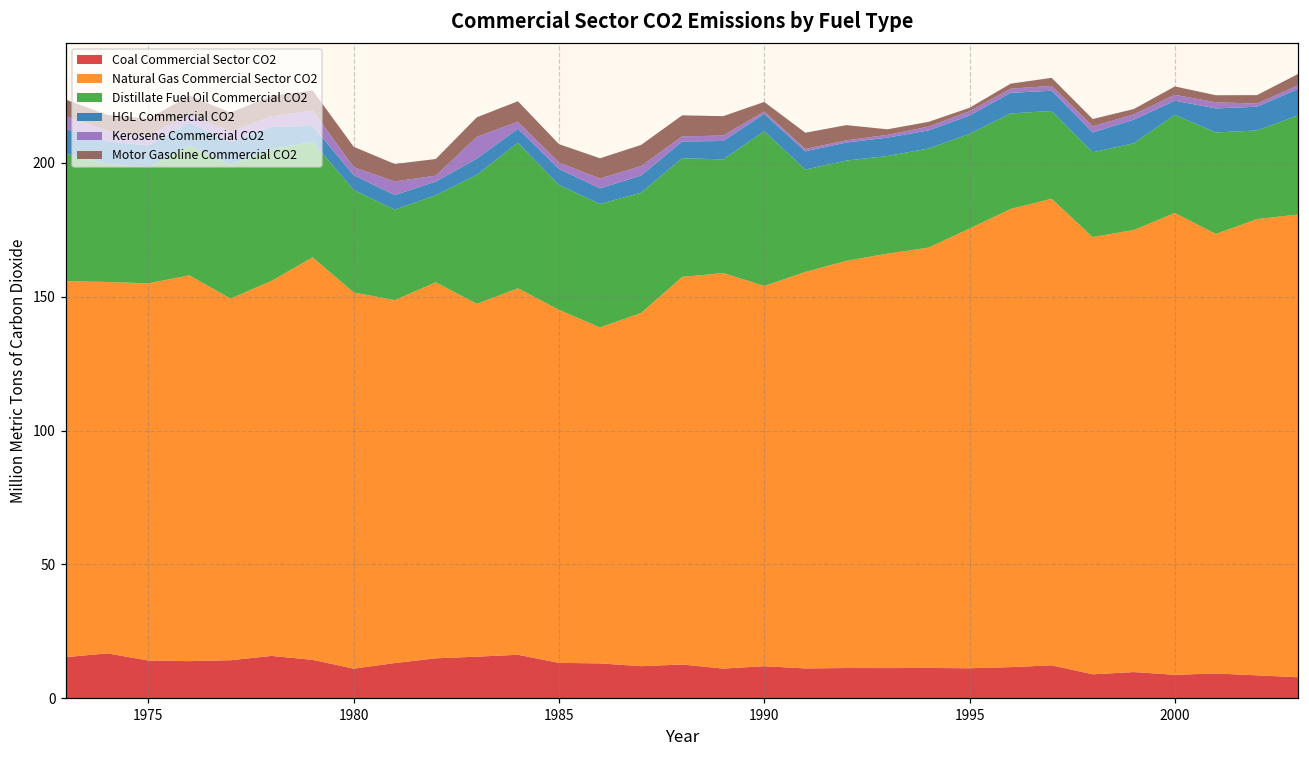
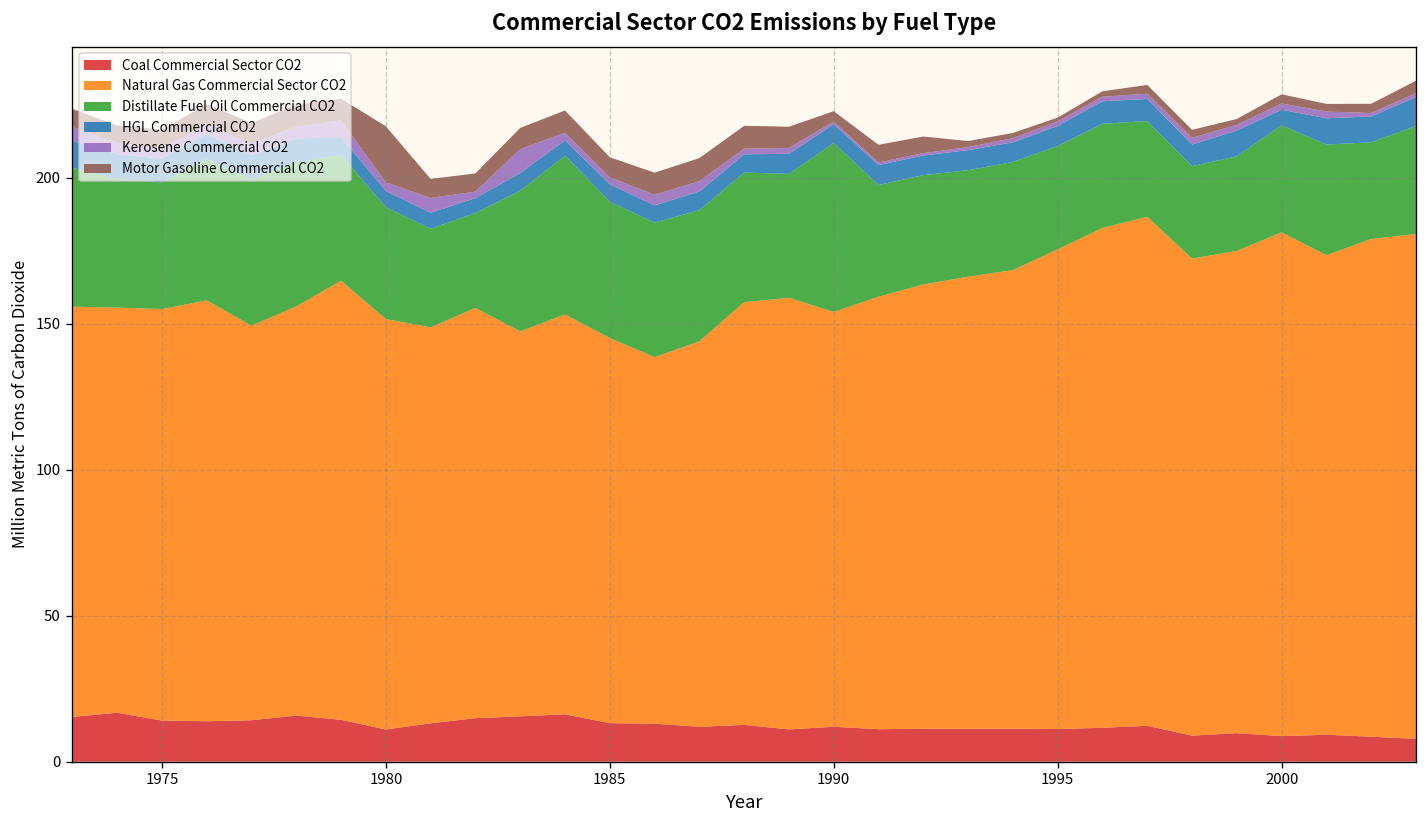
  {
    "Coal Commercial Sector CO2": {
      "1975": 14,
      "1980": 11,
      "1985": 13,
      "1990": 12,
      "1995": 11,
      "2000": 9
    },
    "Natural Gas Commercial Sector CO2": {
      "1975": 141,
      "1980": 141,
      "1985": 132,
      "1990": 142,
      "1995": 164,
      "2000": 173
    },
    "Distillate Fuel Oil Commercial CO2": {
      "1975": 43,
      "1980": 38,
      "1985": 47,
      "1990": 58,
      "1995": 35,
      "2000": 37
    },
    "HGL Commercial CO2": {
      "1980": 6,
      "1985": 6,
      "1995": 7,
      "2000": 5
    },
    "Kerosene Commercial CO2": {
      "1980": 3,
      "1985": 2,
      "1995": 2,
      "2000": 2
    },
    "Motor Gasoline Commercial CO2": {
-     "1980": 8,
+     "1980": 19,
      "1985": 7,
      "1990": 4,
      "1995": 1,
      "2000": 3
    }
  }
